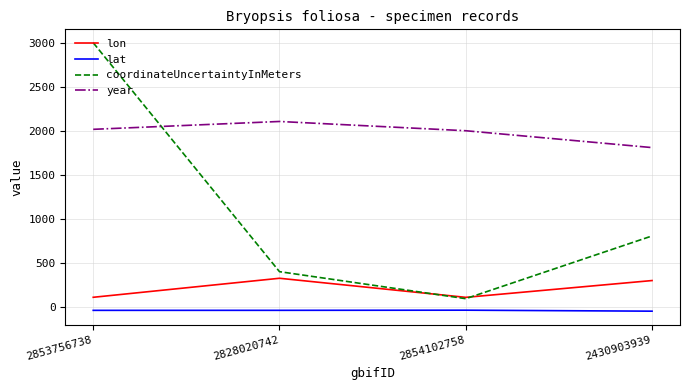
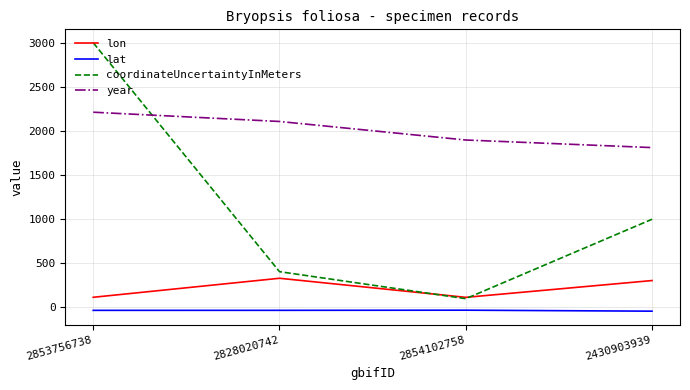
  {
    "lon": {
      "2853756738": 100,
      "2828020742": 300,
      "2430903939": 300
    },
    "lat": {
      "2853756738": 0,
      "2828020742": 0,
      "2854102758": 0,
      "2430903939": 0
    },
    "coordinateUncertaintyInMeters": {
      "2853756738": 3000,
      "2828020742": 400,
-     "2430903939": 800
+     "2430903939": 1000
    },
    "year": {
-     "2853756738": 2000,
+     "2853756738": 2200,
      "2828020742": 2100,
-     "2854102758": 2000,
+     "2854102758": 1900,
      "2430903939": 1800
    }
  }
